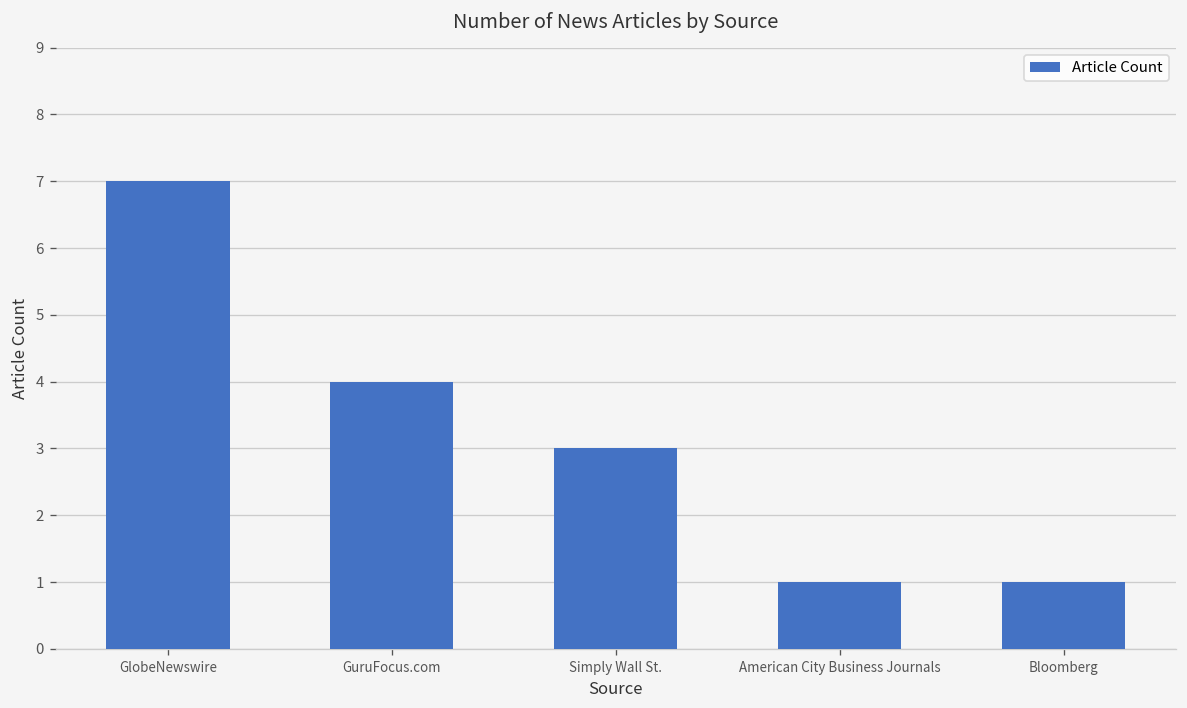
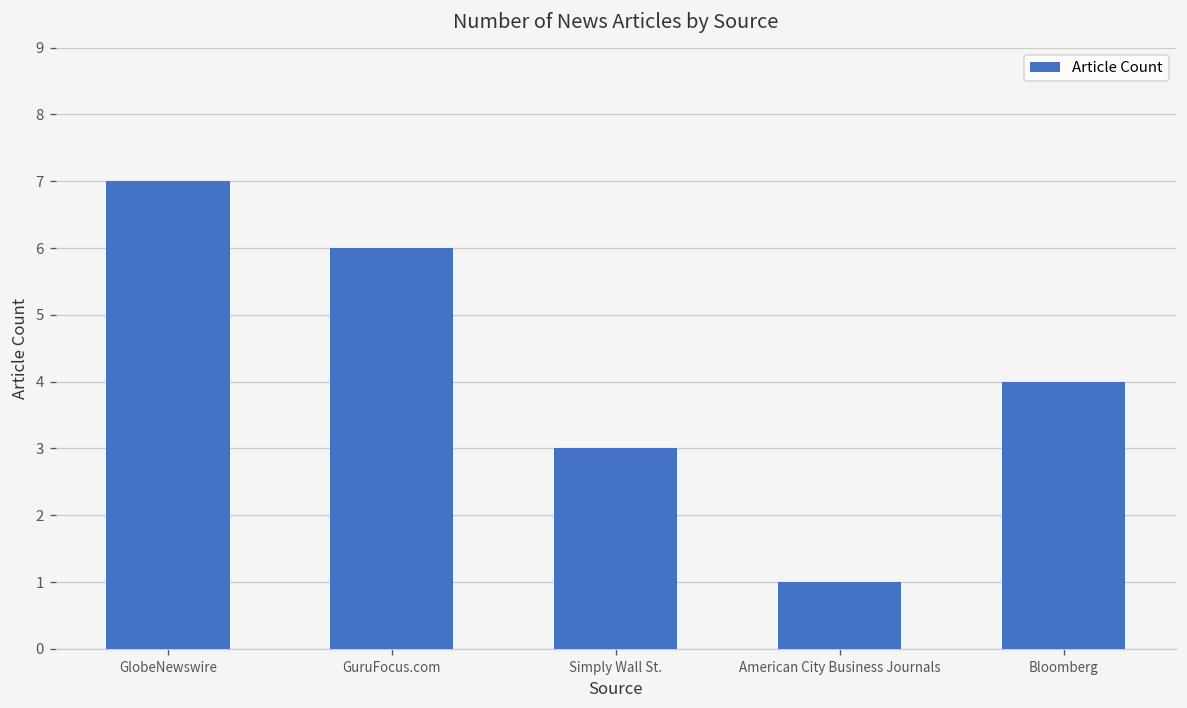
  {
    "GlobeNewswire": 7,
-   "GuruFocus.com": 4,
+   "GuruFocus.com": 6,
    "Simply Wall St.": 3,
    "American City Business Journals": 1,
-   "Bloomberg": 1
+   "Bloomberg": 4
  }
